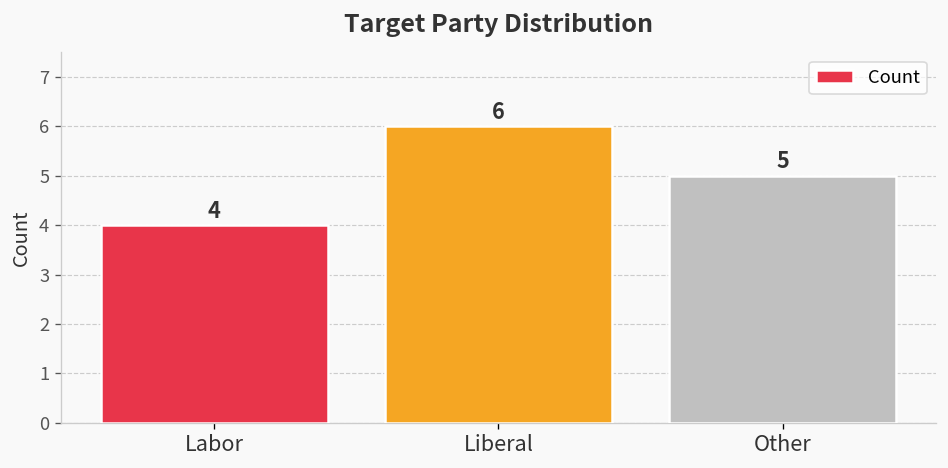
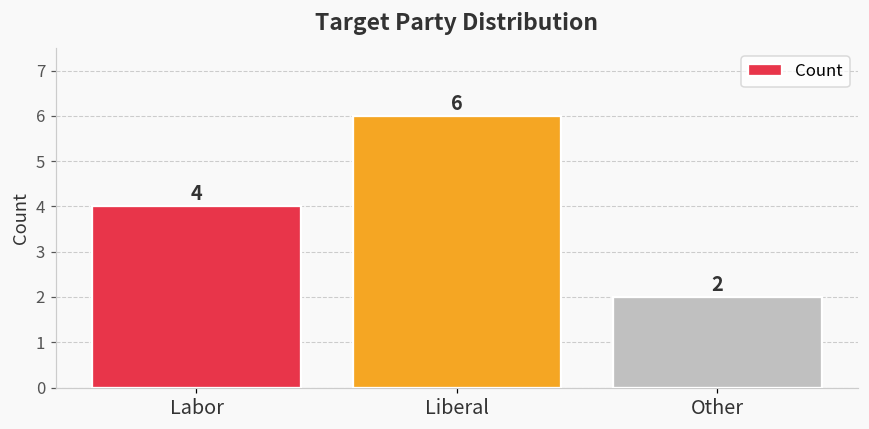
  {
    "Labor": 4,
    "Liberal": 6,
-   "Other": 5
+   "Other": 2
  }
